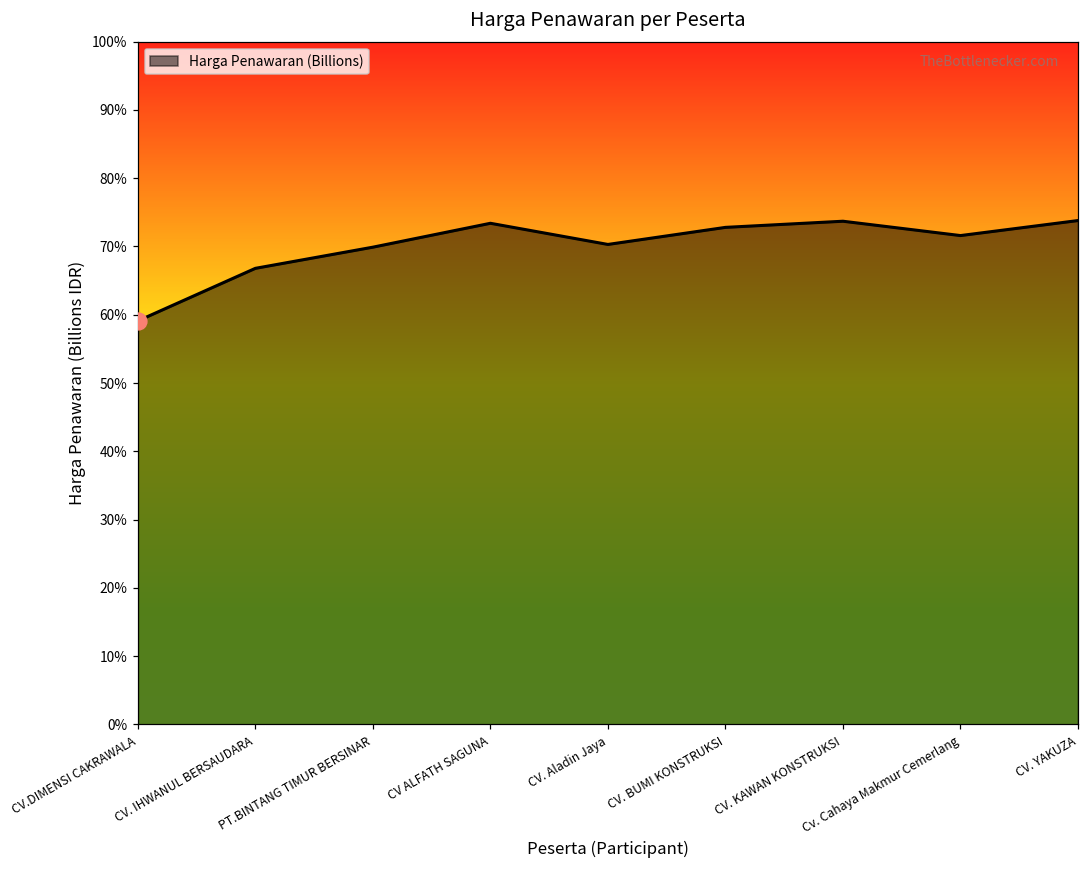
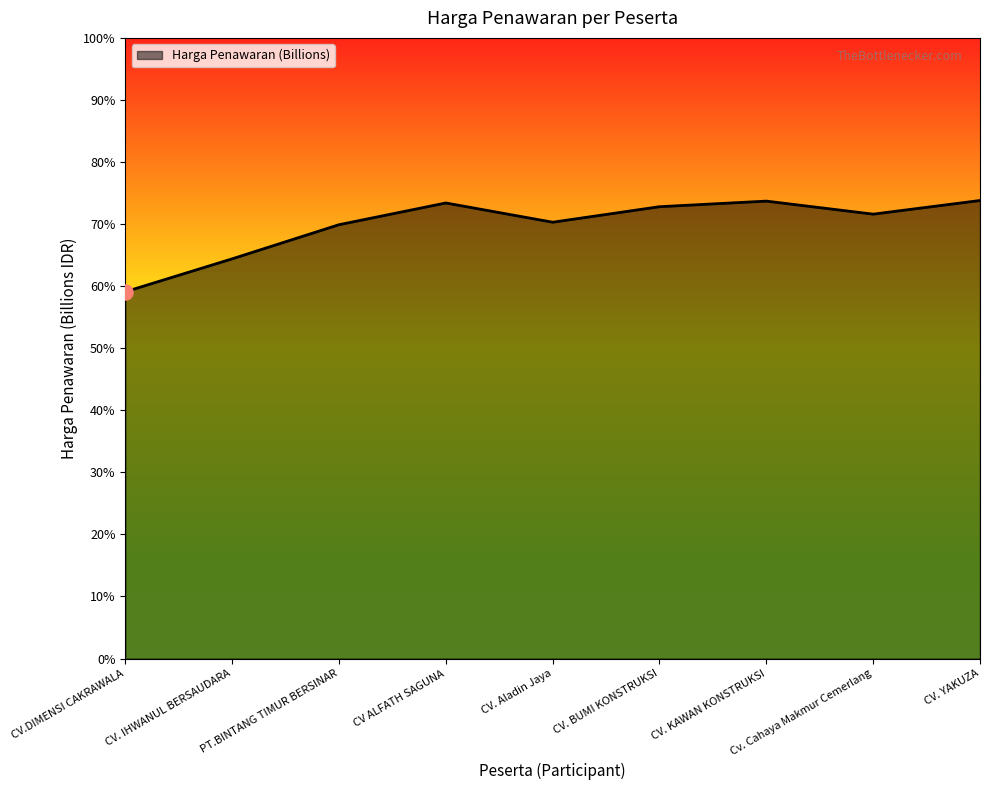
  {
    "Harga Penawaran (Billions)": {
-     "CV. IHWANUL BERSAUDARA": "67%",
+     "CV. IHWANUL BERSAUDARA": "64%",
      "PT.BINTANG TIMUR BERSINAR": "70%",
      "CV ALFATH SAGUNA": "73%",
      "CV. Aladin Jaya": "70%",
      "CV. BUMI KONSTRUKSI": "73%",
      "CV. KAWAN KONSTRUKSI": "74%",
      "Cv. Cahaya Makmur Cemerlang": "72%",
      "CV. YAKUZA": "74%"
    }
  }
